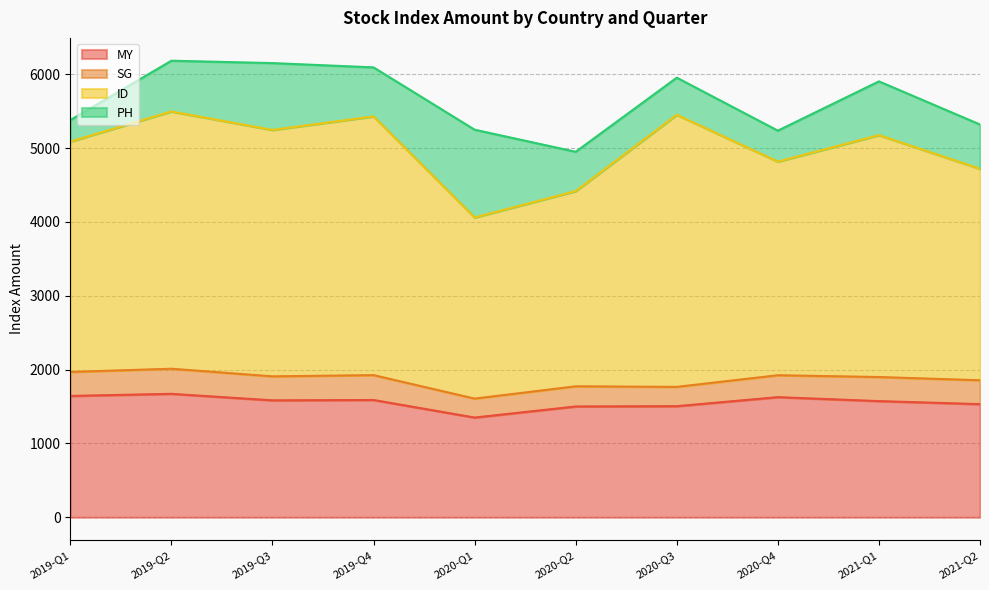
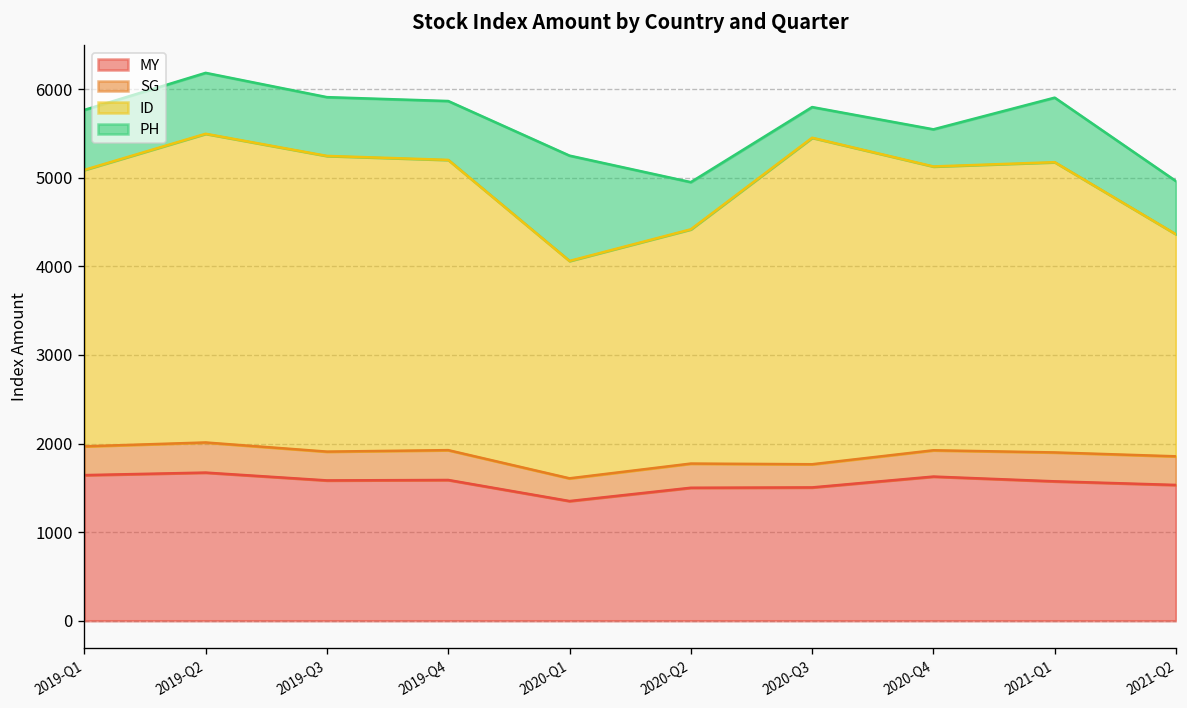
  {
    "ID": {
      "2019-Q1": 3100,
      "2019-Q2": 3500,
      "2019-Q3": 3300,
-     "2019-Q4": 3500,
+     "2019-Q4": 3300,
      "2020-Q1": 2500,
      "2020-Q2": 2600,
      "2020-Q3": 3700,
-     "2020-Q4": 2900,
+     "2020-Q4": 3200,
      "2021-Q1": 3300,
-     "2021-Q2": 2900
+     "2021-Q2": 2500
    },
    "PH": {
-     "2019-Q1": 300,
+     "2019-Q1": 700,
      "2019-Q2": 700,
-     "2019-Q3": 900,
+     "2019-Q3": 700,
      "2019-Q4": 700,
      "2020-Q1": 1200,
      "2020-Q2": 500,
-     "2020-Q3": 500,
+     "2020-Q3": 300,
      "2020-Q4": 400,
      "2021-Q1": 700,
      "2021-Q2": 600
    }
  }
